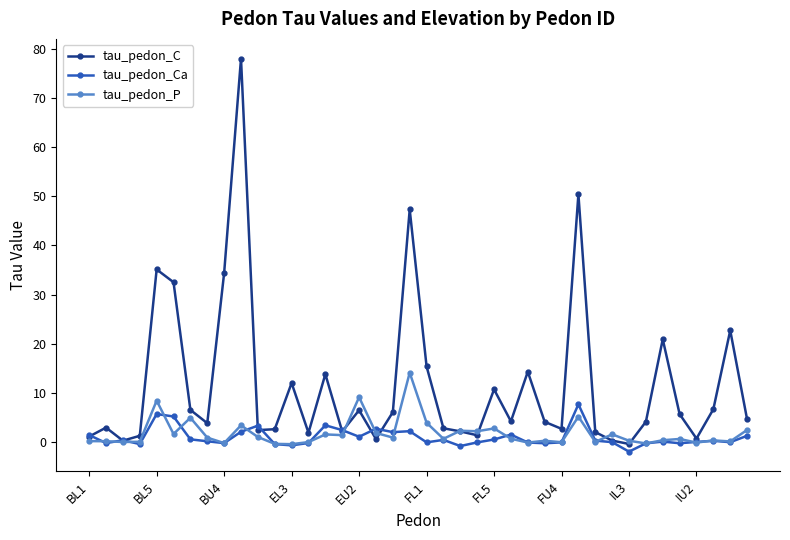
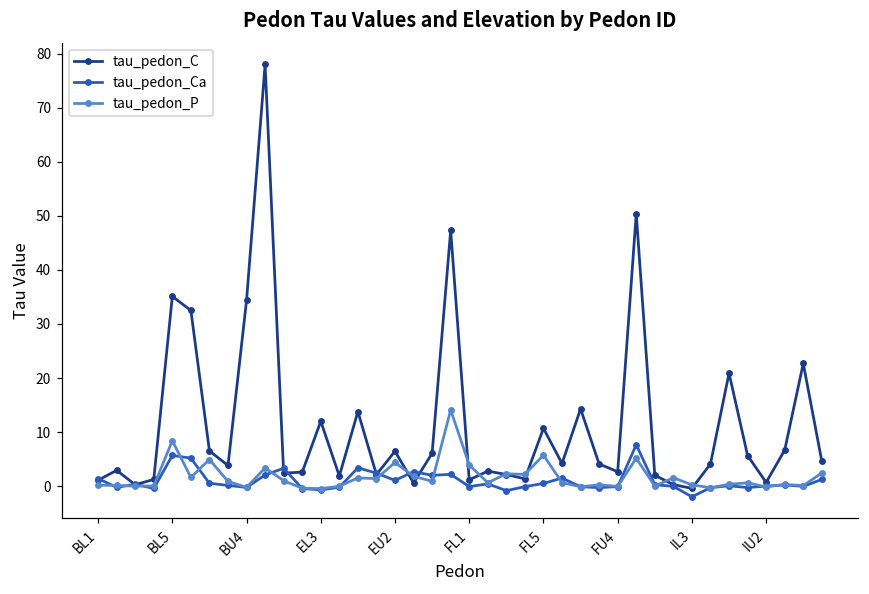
  {
    "tau_pedon_C": {
      "BL5": 35,
      "BU4": 34,
      "EL3": 12,
      "EU2": 6,
-     "FL1": 15,
+     "FL1": 1,
      "FL5": 11,
      "FU4": 3,
      "IL3": 0,
      "IU2": 1
    },
    "tau_pedon_Ca": {
      "BL5": 6,
      "EU2": 1,
      "FL1": 0,
      "FL5": 1,
      "IL3": -2
    },
    "tau_pedon_P": {
      "BL1": 0,
      "BL5": 8,
-     "EU2": 9,
+     "EU2": 4,
      "FL1": 4,
-     "FL5": 3,
+     "FL5": 6,
      "IL3": 0
    }
  }
